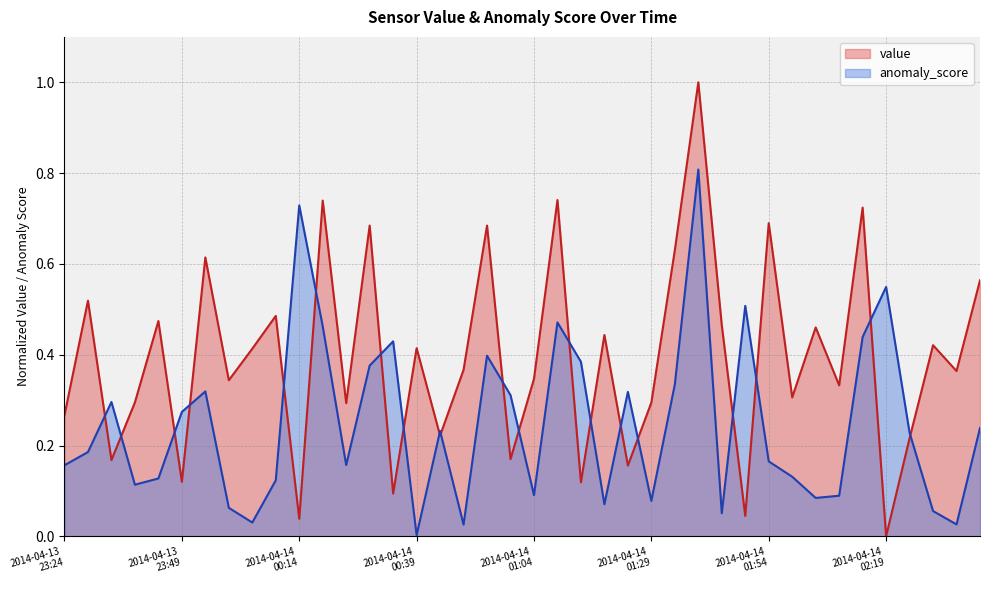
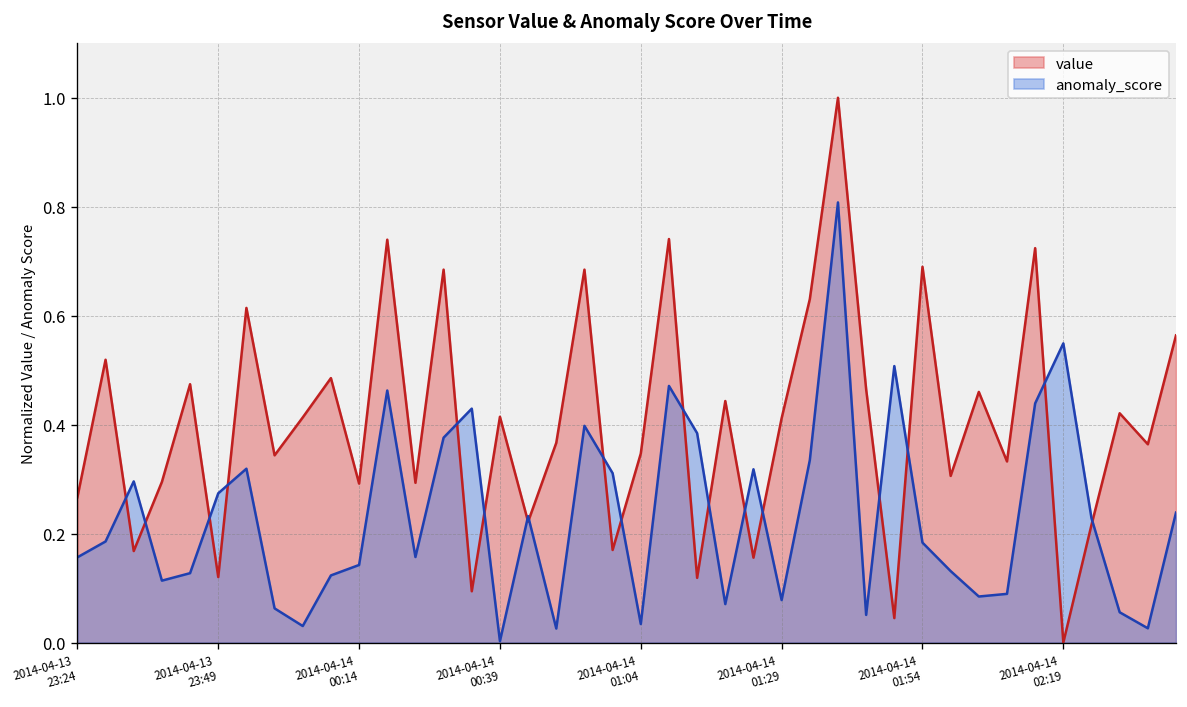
  {
    "value": {
      "2014-04-13 23:24": 0.27,
      "2014-04-13 23:49": 0.12,
-     "2014-04-14 00:14": 0.04,
+     "2014-04-14 00:14": 0.29,
      "2014-04-14 00:39": 0.41,
      "2014-04-14 01:04": 0.35,
-     "2014-04-14 01:29": 0.29,
+     "2014-04-14 01:29": 0.41,
      "2014-04-14 01:54": 0.69,
      "2014-04-14 02:19": 0.00
    },
    "anomaly_score": {
      "2014-04-13 23:24": 0.16,
      "2014-04-13 23:49": 0.27,
-     "2014-04-14 00:14": 0.73,
+     "2014-04-14 00:14": 0.14,
      "2014-04-14 00:39": 0.00,
-     "2014-04-14 01:04": 0.09,
+     "2014-04-14 01:04": 0.03,
      "2014-04-14 01:29": 0.08,
-     "2014-04-14 01:54": 0.17,
+     "2014-04-14 01:54": 0.18,
      "2014-04-14 02:19": 0.55
    }
  }
